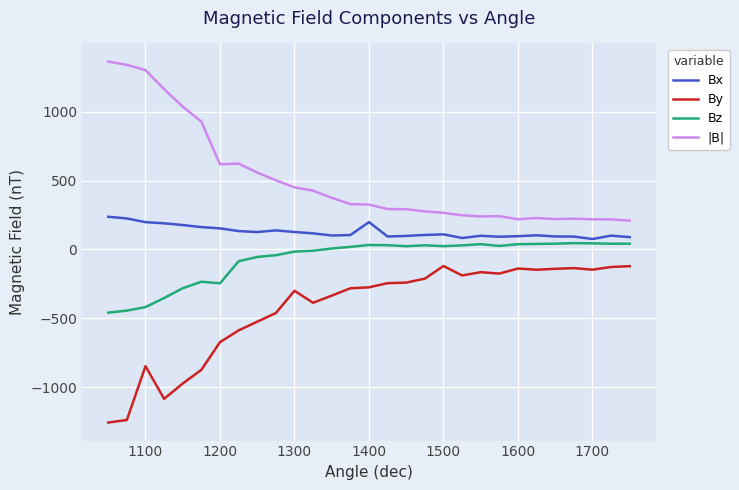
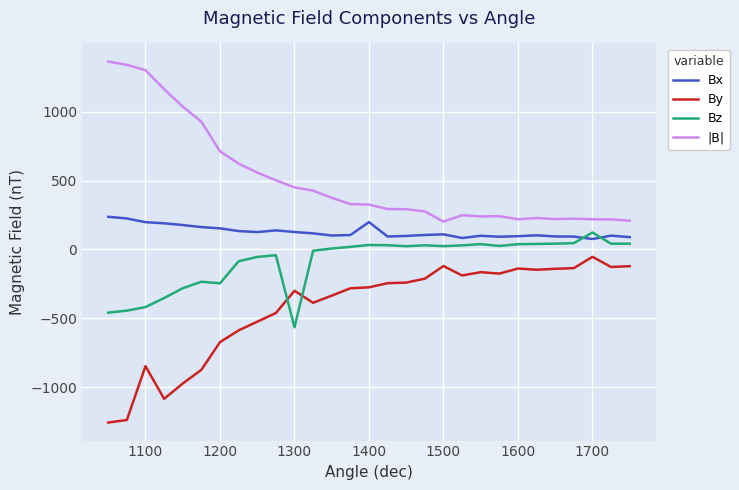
  {
    "Bx": {
      "1100": 200,
      "1200": 150,
      "1300": 130,
      "1400": 200,
      "1500": 110,
      "1600": 100,
      "1700": 80
    },
    "By": {
      "1100": -850,
      "1200": -670,
      "1300": -300,
      "1400": -280,
      "1500": -120,
      "1600": -140,
-     "1700": -150
+     "1700": -50
    },
    "Bz": {
      "1100": -420,
      "1200": -250,
-     "1300": -20,
+     "1300": -570,
      "1400": 30,
      "1500": 20,
      "1600": 40,
-     "1700": 40
+     "1700": 120
    },
    "|B|": {
      "1100": 1300,
-     "1200": 620,
+     "1200": 710,
      "1300": 450,
      "1400": 330,
-     "1500": 270,
+     "1500": 200,
      "1600": 220,
      "1700": 220
    }
  }
